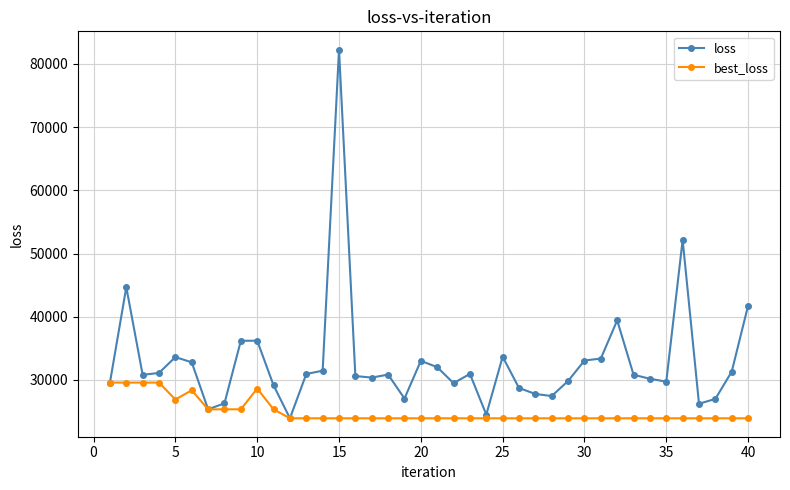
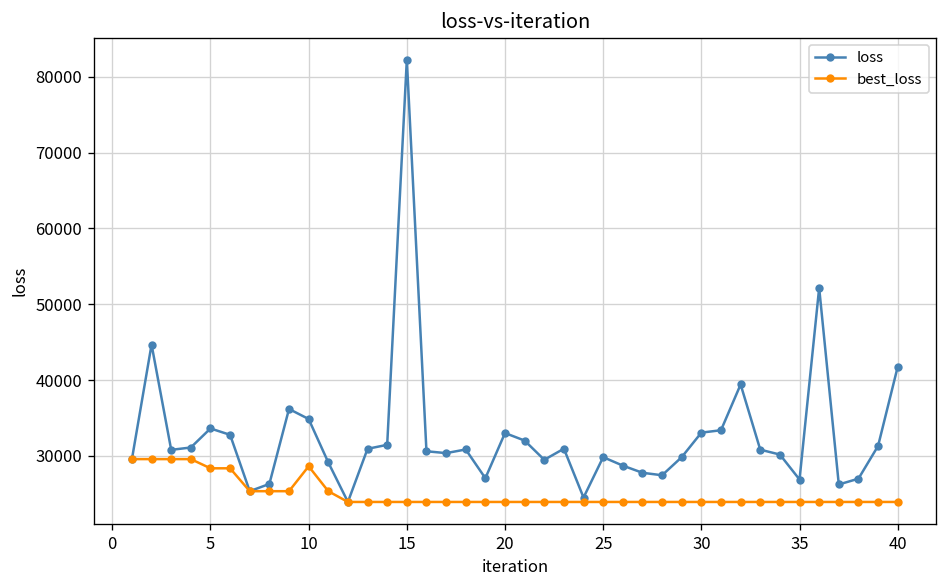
  {
    "loss": {
      "5": 34000,
-     "10": 36000,
+     "10": 35000,
      "15": 82000,
      "20": 33000,
-     "25": 34000,
+     "25": 30000,
      "30": 33000,
-     "35": 30000,
+     "35": 27000,
      "40": 42000
    },
    "best_loss": {
-     "5": 27000,
+     "5": 28000,
      "10": 29000,
      "15": 24000,
      "20": 24000,
      "25": 24000,
      "30": 24000,
      "35": 24000,
      "40": 24000
    }
  }
